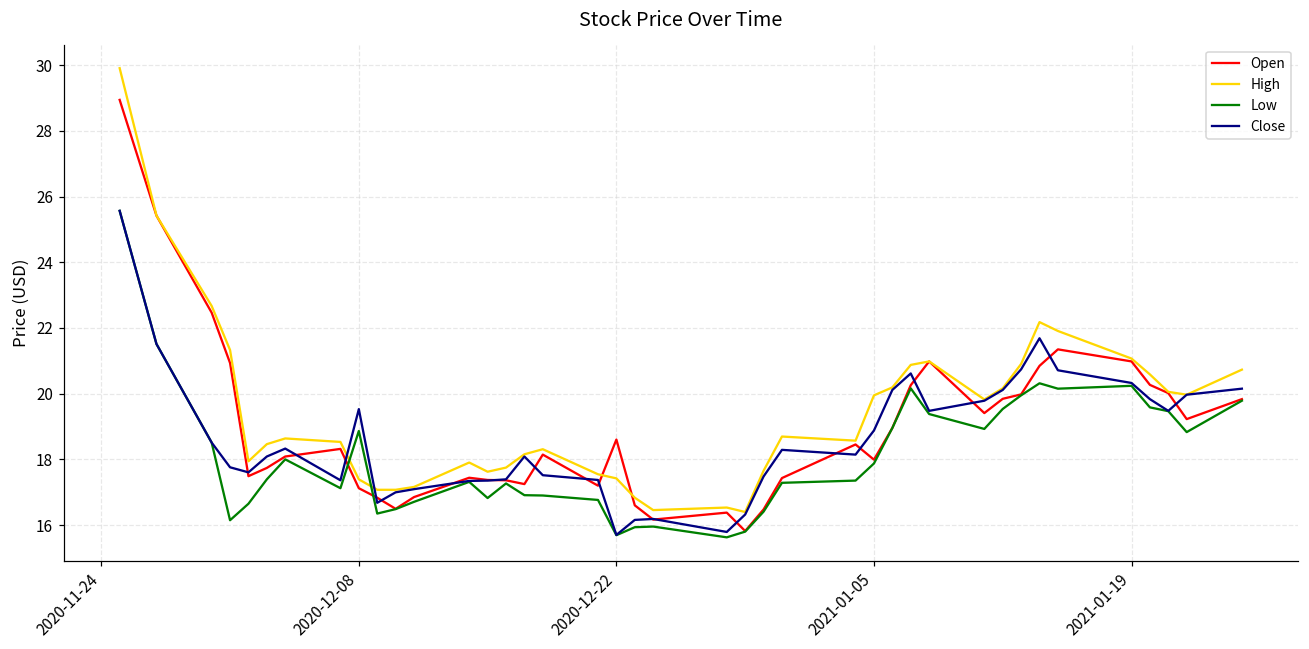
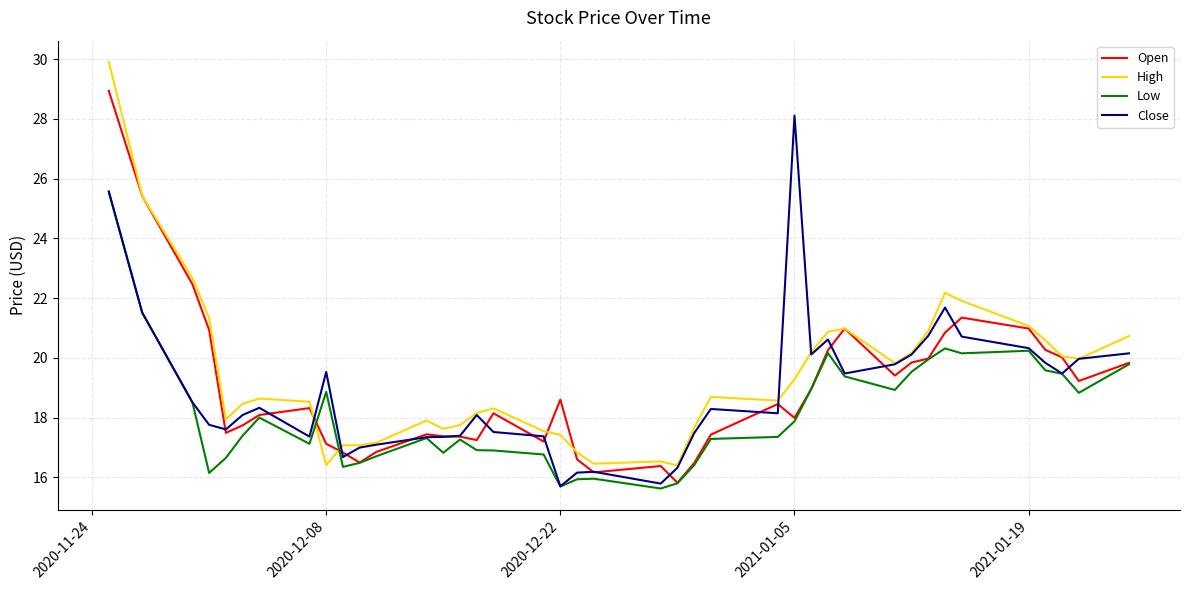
  {
    "Open": {
      "2020-12-08": 17.1,
      "2020-12-22": 18.6,
      "2021-01-05": 18.0,
      "2021-01-19": 21.0
    },
    "High": {
-     "2020-12-08": 17.4,
+     "2020-12-08": 16.4,
      "2020-12-22": 17.4,
-     "2021-01-05": 19.9,
+     "2021-01-05": 19.3,
      "2021-01-19": 21.1
    },
    "Low": {
      "2020-12-08": 18.9,
      "2021-01-05": 17.9
    },
    "Close": {
      "2020-12-08": 19.5,
-     "2021-01-05": 18.9
+     "2021-01-05": 28.1
    }
  }
